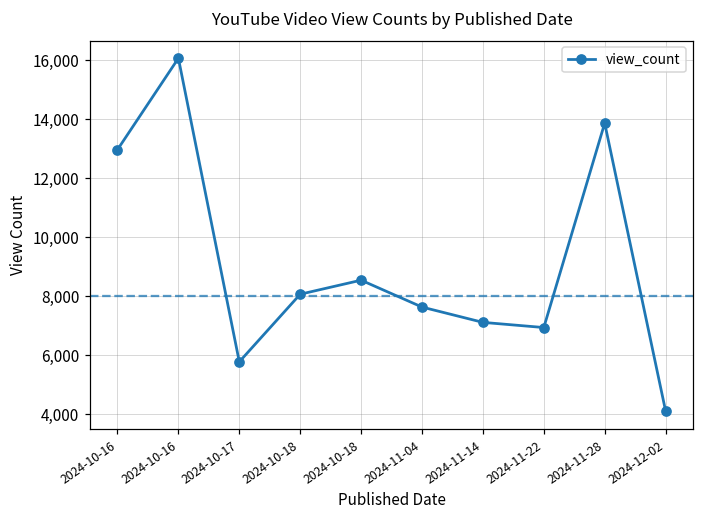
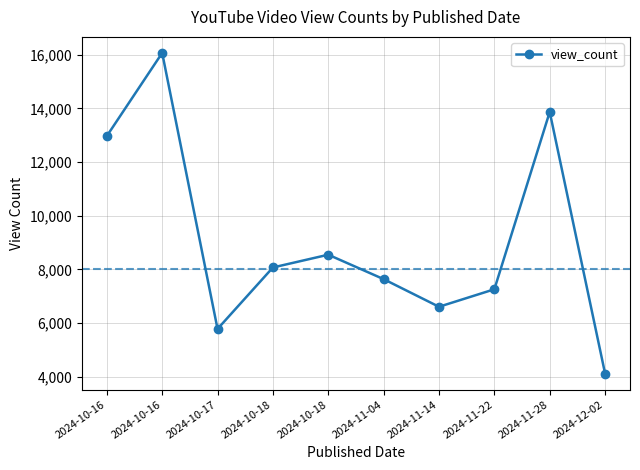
  {
    "2024-10-17": "5,800",
    "2024-11-04": "7,600",
-   "2024-11-14": "7,100",
-   "2024-11-22": "6,900",
+   "2024-11-14": "6,600",
+   "2024-11-22": "7,300",
    "2024-11-28": "13,900",
    "2024-12-02": "4,100"
  }
